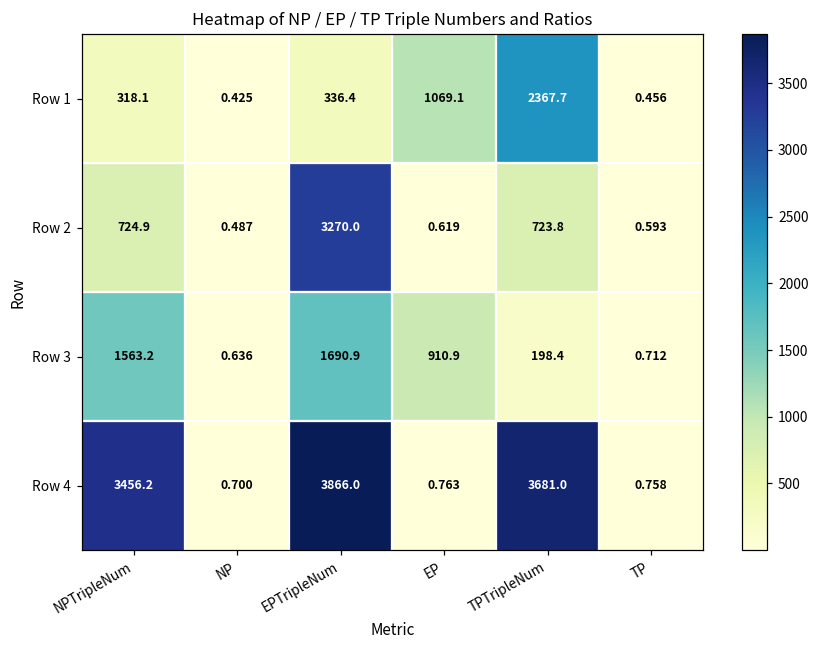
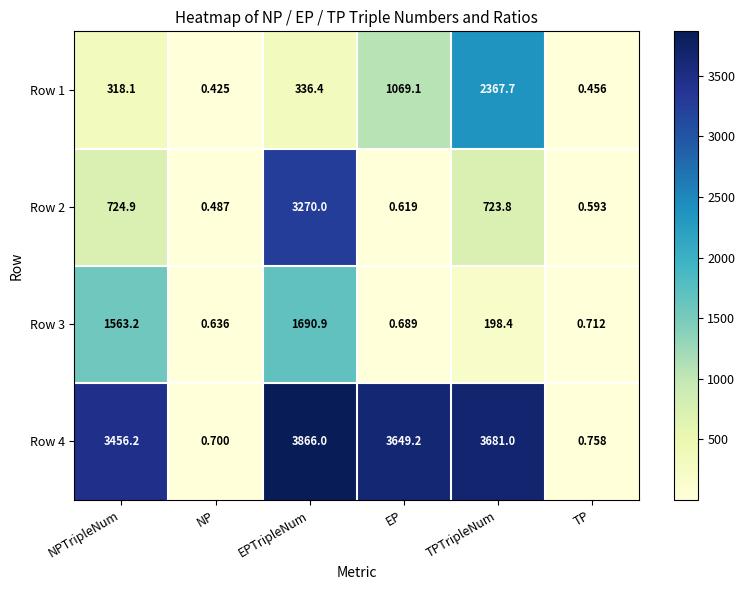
  {
    "Row 1": {
      "NPTripleNum": 318.1,
      "NP": 0.425,
      "EPTripleNum": 336.4,
      "EP": 1069.1,
      "TPTripleNum": 2367.7,
      "TP": 0.456
    },
    "Row 2": {
      "NPTripleNum": 724.9,
      "NP": 0.487,
      "EPTripleNum": 3270.0,
      "EP": 0.619,
      "TPTripleNum": 723.8,
      "TP": 0.593
    },
    "Row 3": {
      "NPTripleNum": 1563.2,
      "NP": 0.636,
      "EPTripleNum": 1690.9,
-     "EP": 910.9,
+     "EP": 0.689,
      "TPTripleNum": 198.4,
      "TP": 0.712
    },
    "Row 4": {
      "NPTripleNum": 3456.2,
      "NP": 0.700,
      "EPTripleNum": 3866.0,
-     "EP": 0.763,
+     "EP": 3649.2,
      "TPTripleNum": 3681.0,
      "TP": 0.758
    }
  }
